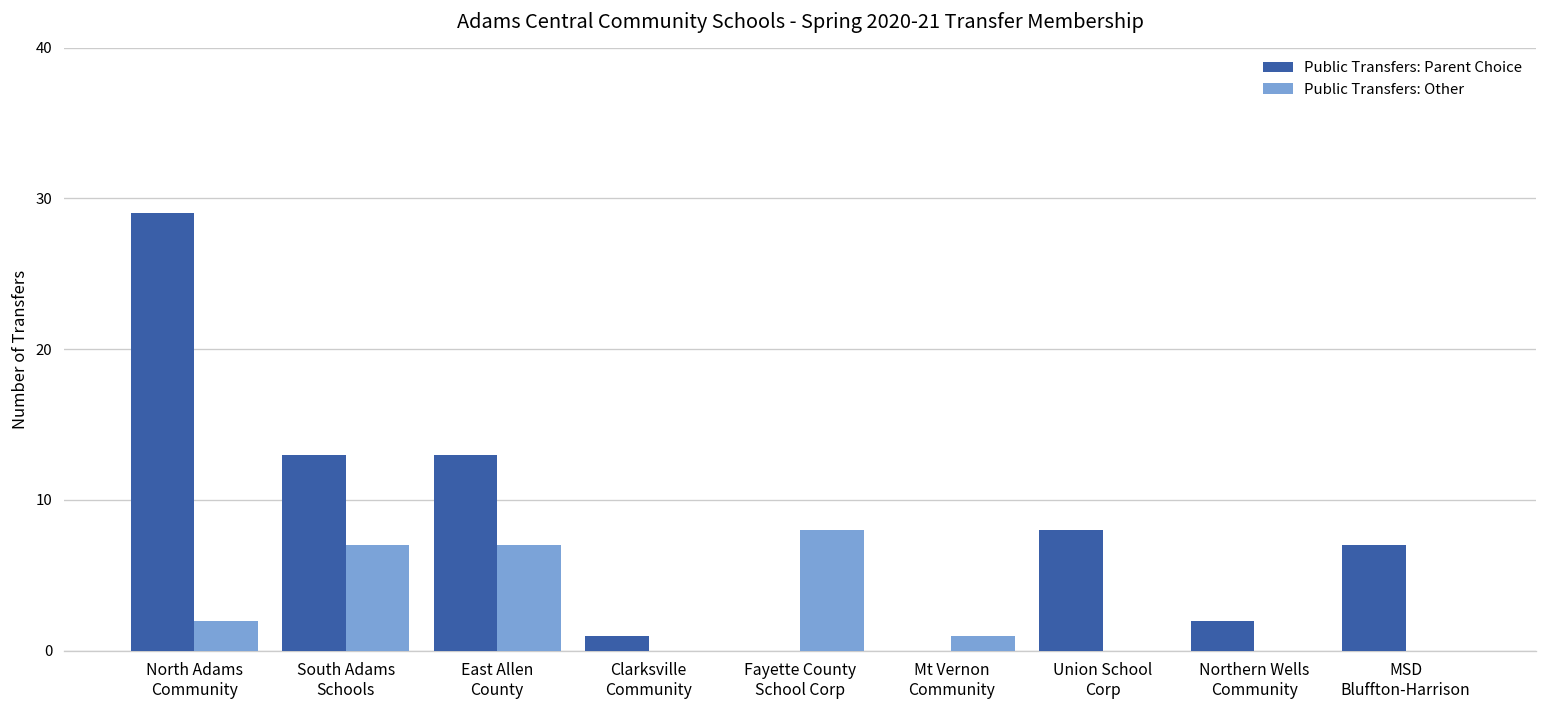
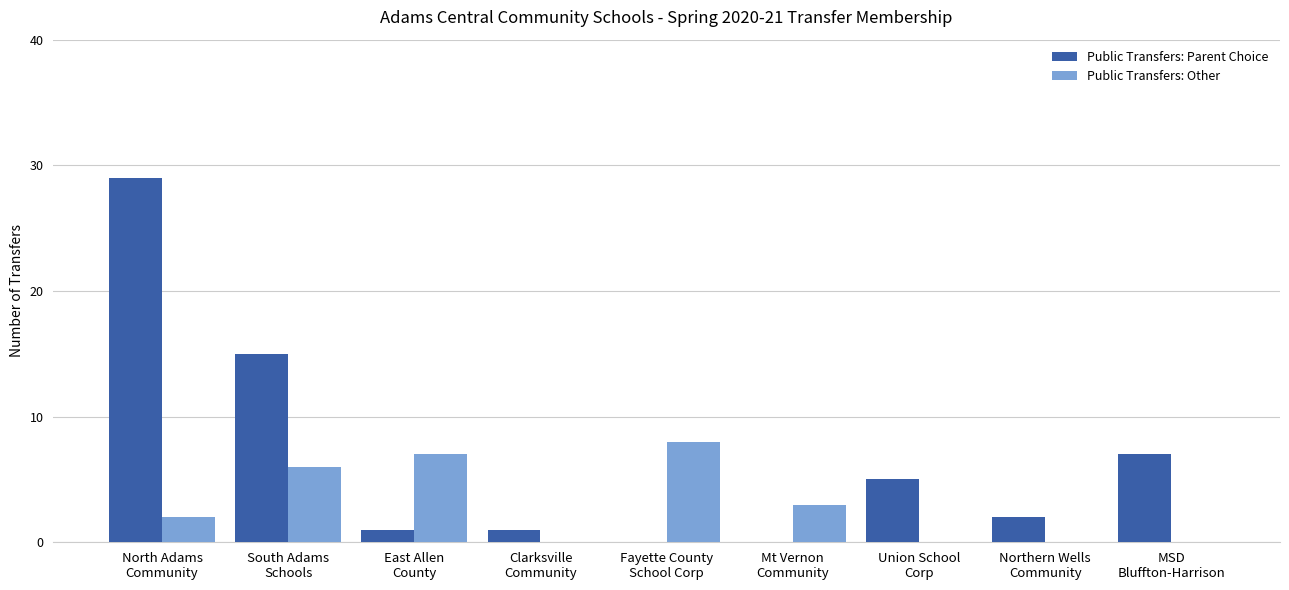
  {
    "Public Transfers: Parent Choice": {
      "North Adams Community": 29,
-     "South Adams Schools": 13,
-     "East Allen County": 13,
+     "South Adams Schools": 15,
+     "East Allen County": 1,
      "Clarksville Community": 1,
      "Fayette County School Corp": 0,
      "Mt Vernon Community": 0,
-     "Union School Corp": 8,
+     "Union School Corp": 5,
      "Northern Wells Community": 2,
      "MSD Bluffton-Harrison": 7
    },
    "Public Transfers: Other": {
      "North Adams Community": 2,
-     "South Adams Schools": 7,
+     "South Adams Schools": 6,
      "East Allen County": 7,
      "Clarksville Community": 0,
      "Fayette County School Corp": 8,
-     "Mt Vernon Community": 1,
+     "Mt Vernon Community": 3,
      "Union School Corp": 0,
      "Northern Wells Community": 0,
      "MSD Bluffton-Harrison": 0
    }
  }
